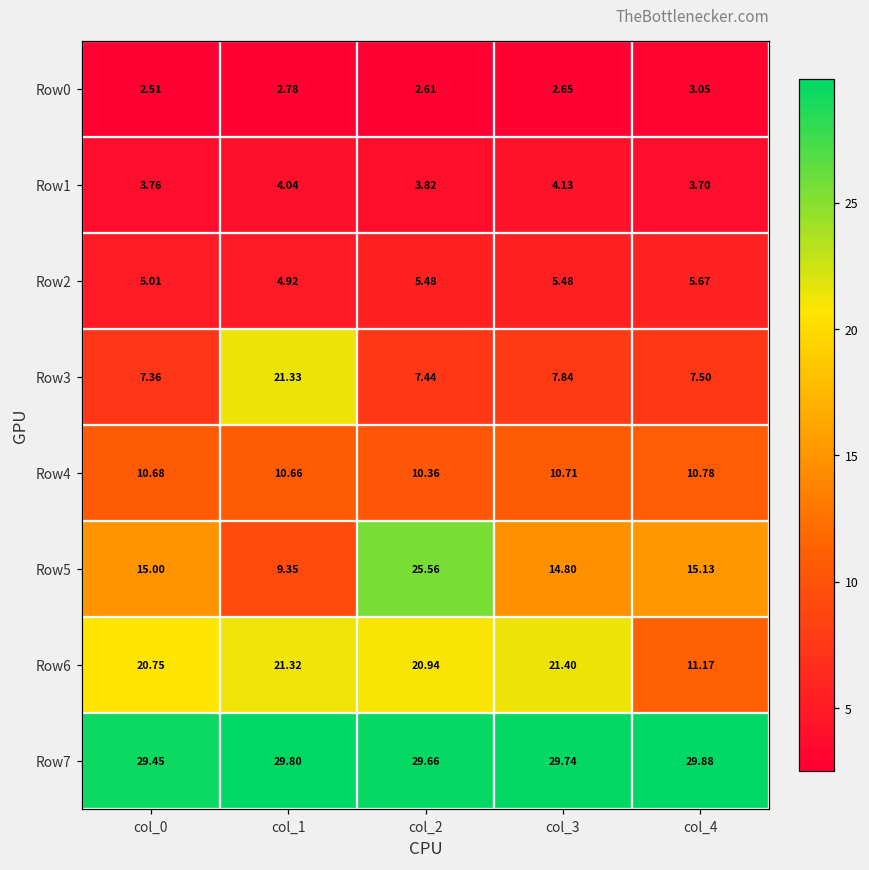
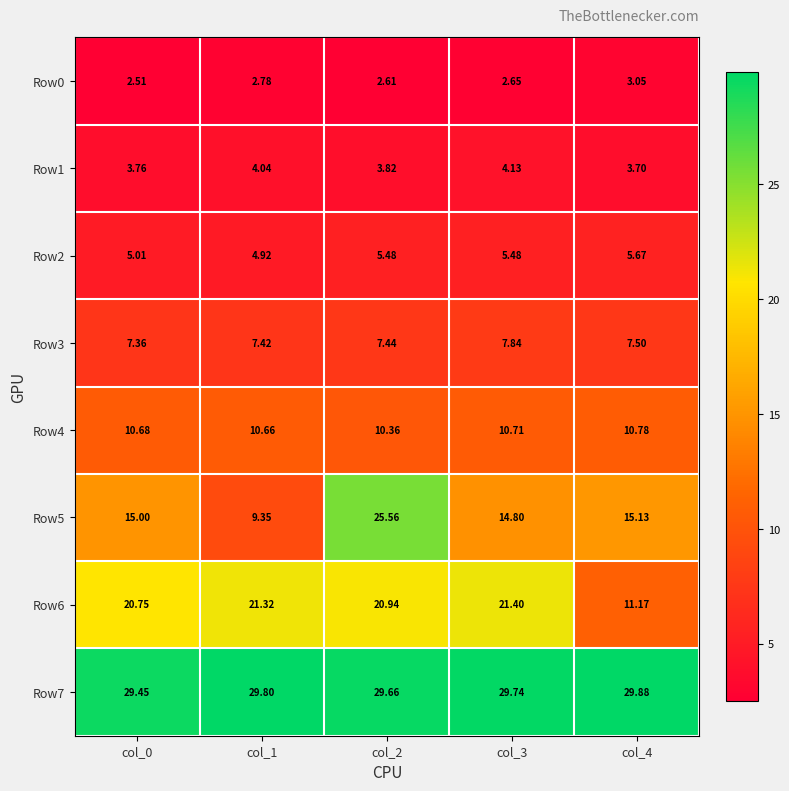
  {
    "Row0": {
      "col_0": 2.51,
      "col_1": 2.78,
      "col_2": 2.61,
      "col_3": 2.65,
      "col_4": 3.05
    },
    "Row1": {
      "col_0": 3.76,
      "col_1": 4.04,
      "col_2": 3.82,
      "col_3": 4.13,
      "col_4": 3.70
    },
    "Row2": {
      "col_0": 5.01,
      "col_1": 4.92,
      "col_2": 5.48,
      "col_3": 5.48,
      "col_4": 5.67
    },
    "Row3": {
      "col_0": 7.36,
-     "col_1": 21.33,
+     "col_1": 7.42,
      "col_2": 7.44,
      "col_3": 7.84,
      "col_4": 7.50
    },
    "Row4": {
      "col_0": 10.68,
      "col_1": 10.66,
      "col_2": 10.36,
      "col_3": 10.71,
      "col_4": 10.78
    },
    "Row5": {
      "col_0": 15.00,
      "col_1": 9.35,
      "col_2": 25.56,
      "col_3": 14.80,
      "col_4": 15.13
    },
    "Row6": {
      "col_0": 20.75,
      "col_1": 21.32,
      "col_2": 20.94,
      "col_3": 21.40,
      "col_4": 11.17
    },
    "Row7": {
      "col_0": 29.45,
      "col_1": 29.80,
      "col_2": 29.66,
      "col_3": 29.74,
      "col_4": 29.88
    }
  }
